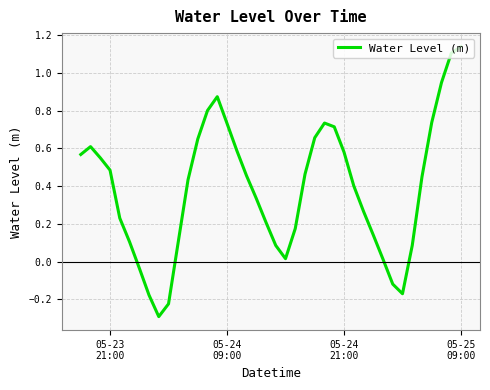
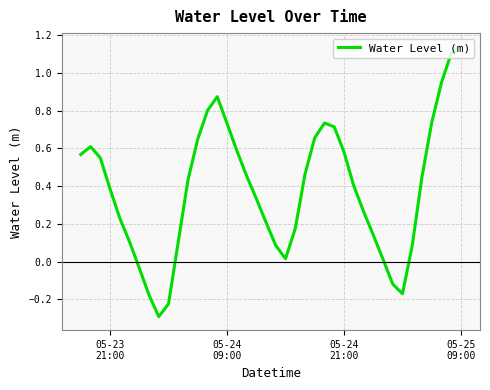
  {
-   "05-23 21:00": 0.48,
+   "05-23 21:00": 0.39,
    "05-24 09:00": 0.73,
    "05-24 21:00": 0.58
  }
